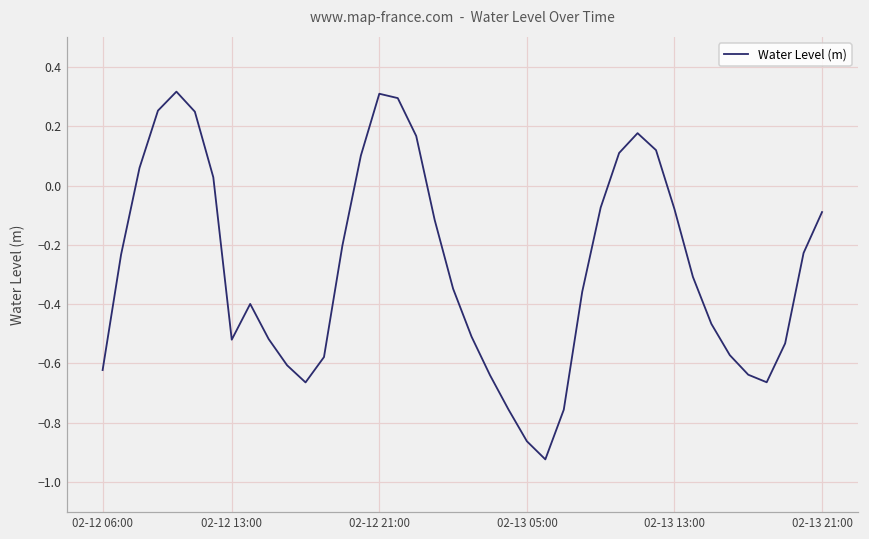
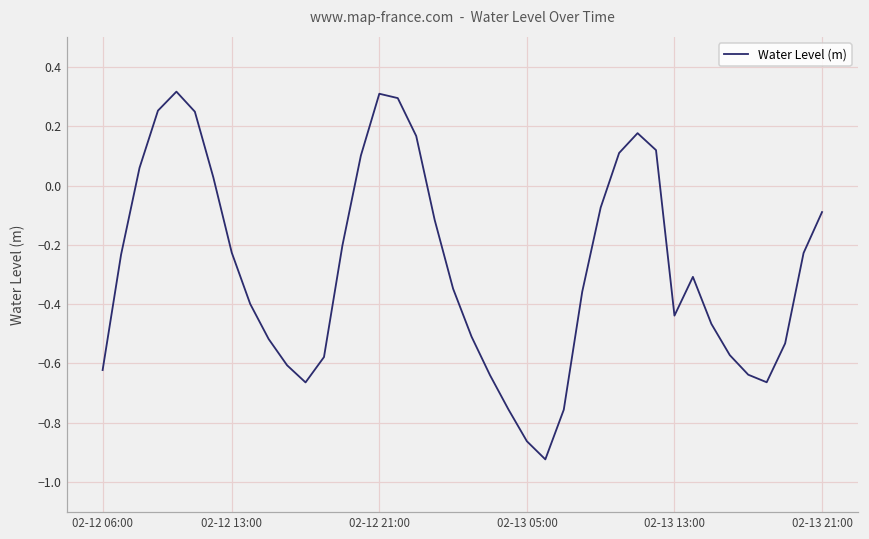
  {
    "02-12 06:00": -0.62,
-   "02-12 13:00": -0.52,
+   "02-12 13:00": -0.23,
    "02-12 21:00": 0.31,
    "02-13 05:00": -0.86,
-   "02-13 13:00": -0.08,
+   "02-13 13:00": -0.44,
    "02-13 21:00": -0.09
  }
